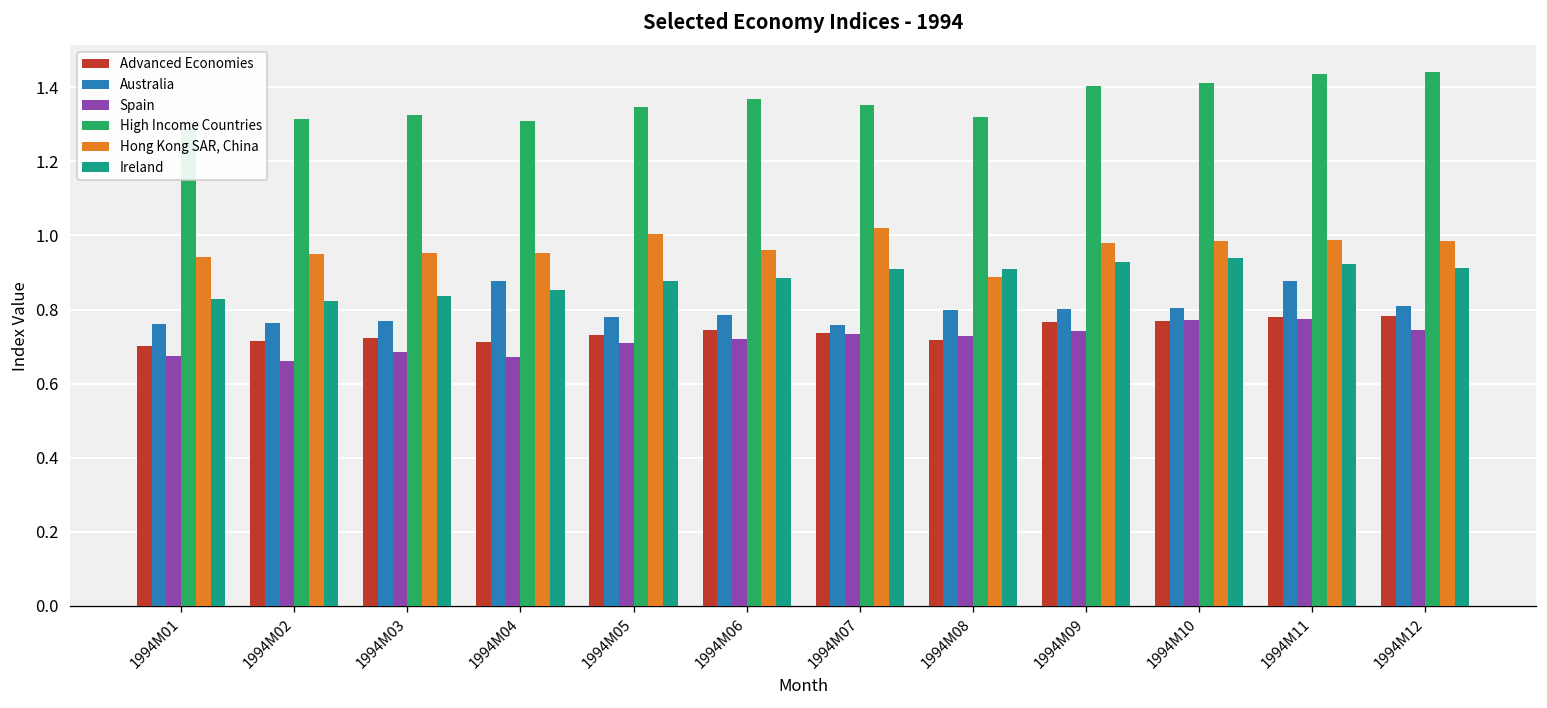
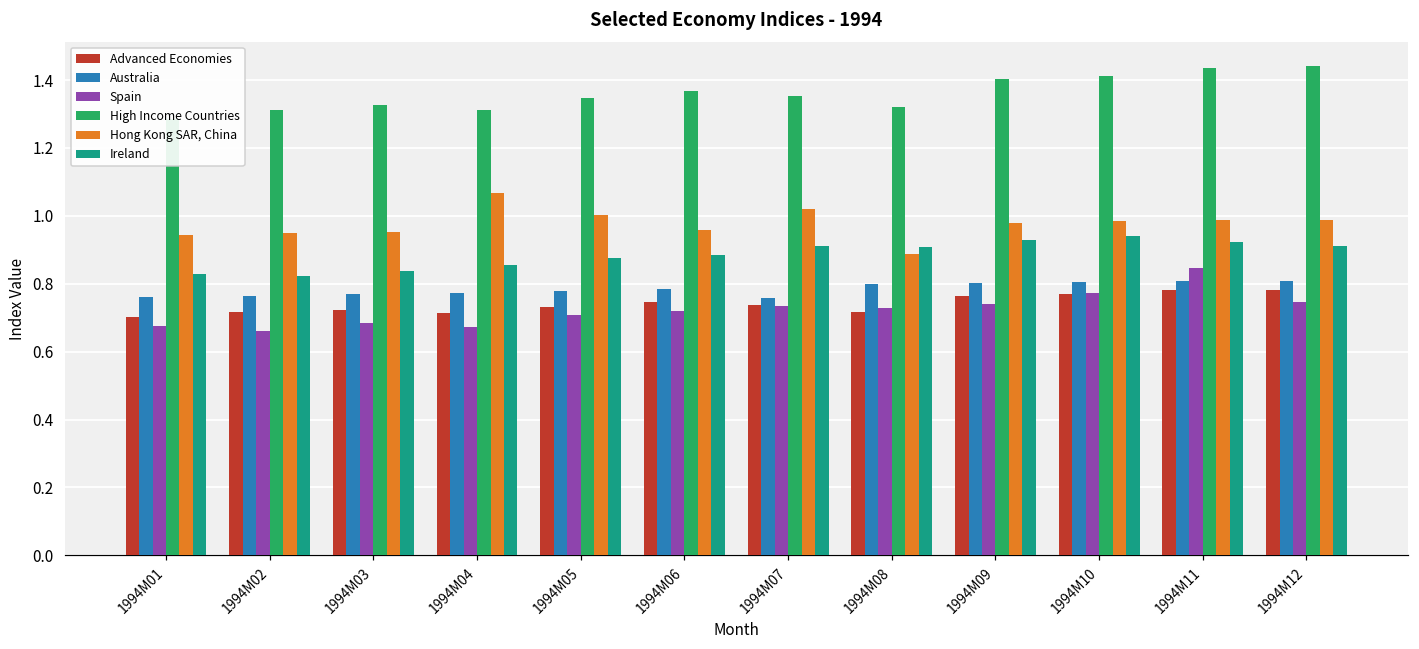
  {
    "Advanced Economies": {
      "1994M01": 0.70,
      "1994M02": 0.72,
      "1994M03": 0.72,
      "1994M04": 0.71,
      "1994M05": 0.73,
      "1994M06": 0.75,
      "1994M07": 0.74,
      "1994M08": 0.72,
      "1994M09": 0.77,
      "1994M10": 0.77,
      "1994M11": 0.78,
      "1994M12": 0.78
    },
    "Australia": {
      "1994M01": 0.76,
      "1994M02": 0.76,
      "1994M03": 0.77,
-     "1994M04": 0.88,
+     "1994M04": 0.77,
      "1994M05": 0.78,
      "1994M06": 0.79,
      "1994M07": 0.76,
      "1994M08": 0.80,
      "1994M09": 0.80,
      "1994M10": 0.81,
-     "1994M11": 0.88,
+     "1994M11": 0.81,
      "1994M12": 0.81
    },
    "Spain": {
      "1994M01": 0.68,
      "1994M02": 0.66,
      "1994M03": 0.69,
      "1994M04": 0.67,
      "1994M05": 0.71,
      "1994M06": 0.72,
      "1994M07": 0.73,
      "1994M08": 0.73,
      "1994M09": 0.74,
      "1994M10": 0.77,
-     "1994M11": 0.78,
+     "1994M11": 0.85,
      "1994M12": 0.75
    },
    "Hong Kong SAR, China": {
      "1994M01": 0.94,
      "1994M02": 0.95,
      "1994M03": 0.95,
-     "1994M04": 0.95,
+     "1994M04": 1.07,
      "1994M05": 1.00,
      "1994M06": 0.96,
      "1994M07": 1.02,
      "1994M08": 0.89,
      "1994M09": 0.98,
      "1994M10": 0.99,
      "1994M11": 0.99,
      "1994M12": 0.99
    }
  }
